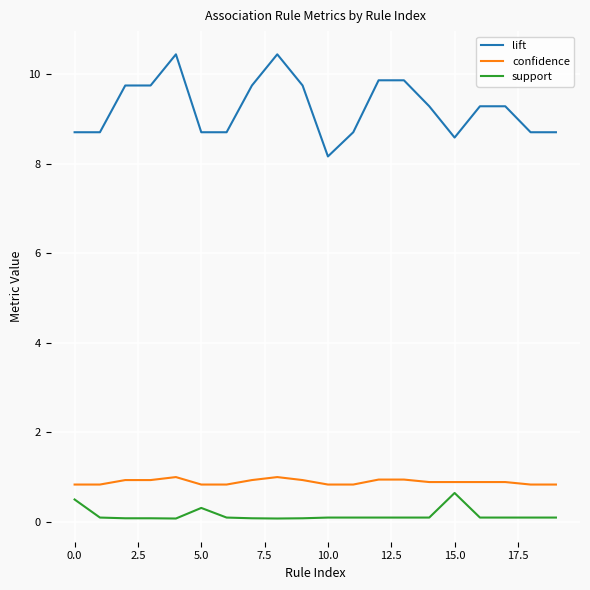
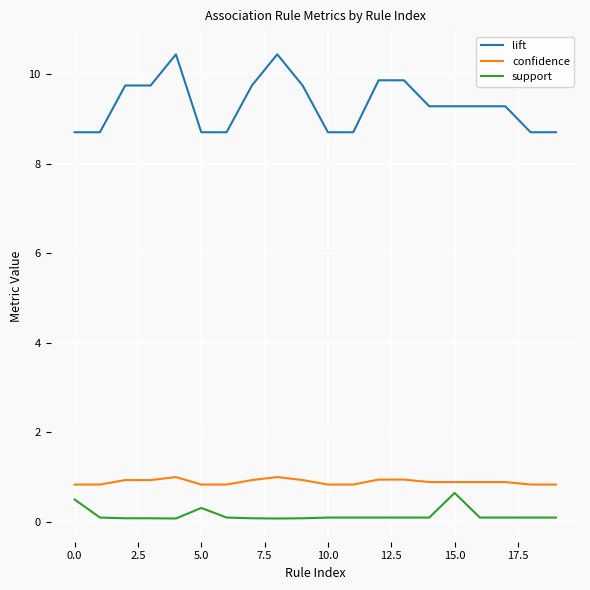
  {
    "lift": {
      "0.0": 8.7,
      "5.0": 8.7,
-     "10.0": 8.2,
-     "15.0": 8.6
+     "10.0": 8.7,
+     "15.0": 9.3
    },
    "confidence": {
      "0.0": 0.8,
      "5.0": 0.8,
      "10.0": 0.8,
      "15.0": 0.9
    },
    "support": {
      "0.0": 0.5,
      "5.0": 0.3,
      "10.0": 0.1,
      "15.0": 0.6
    }
  }
